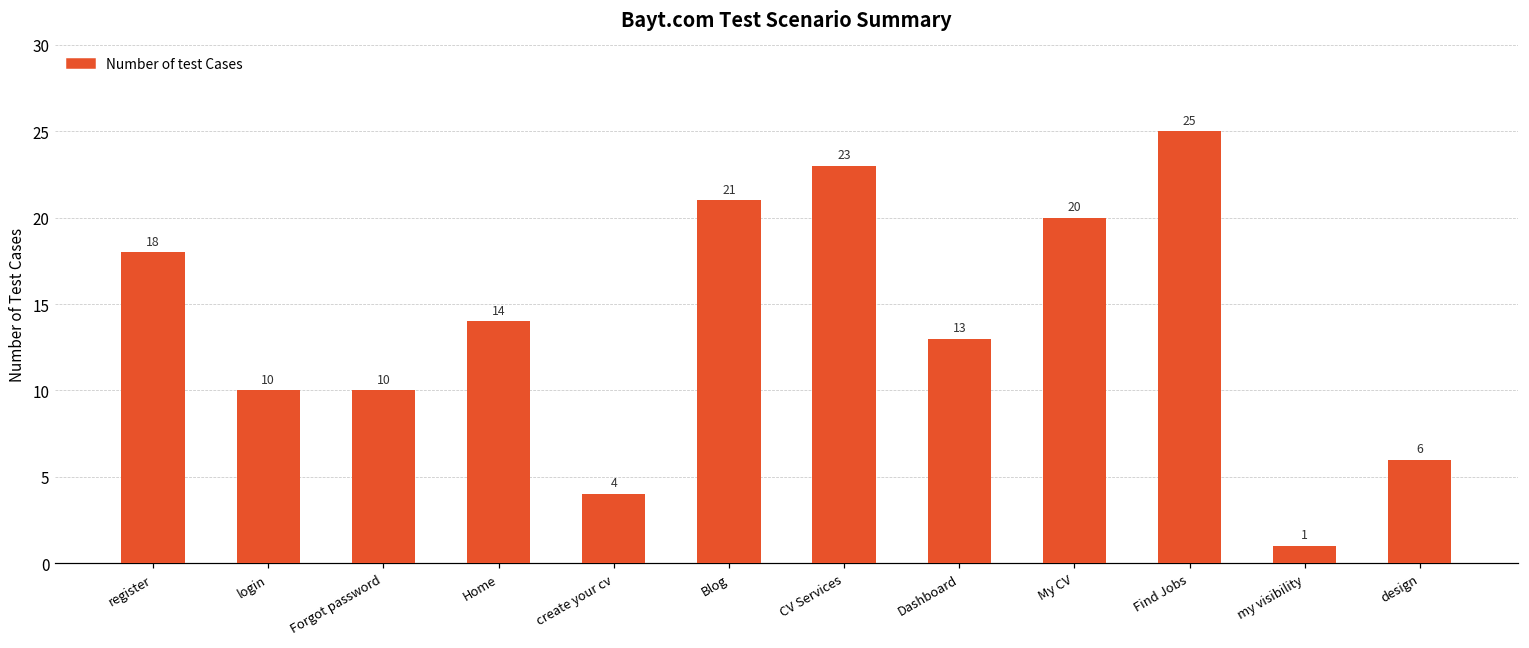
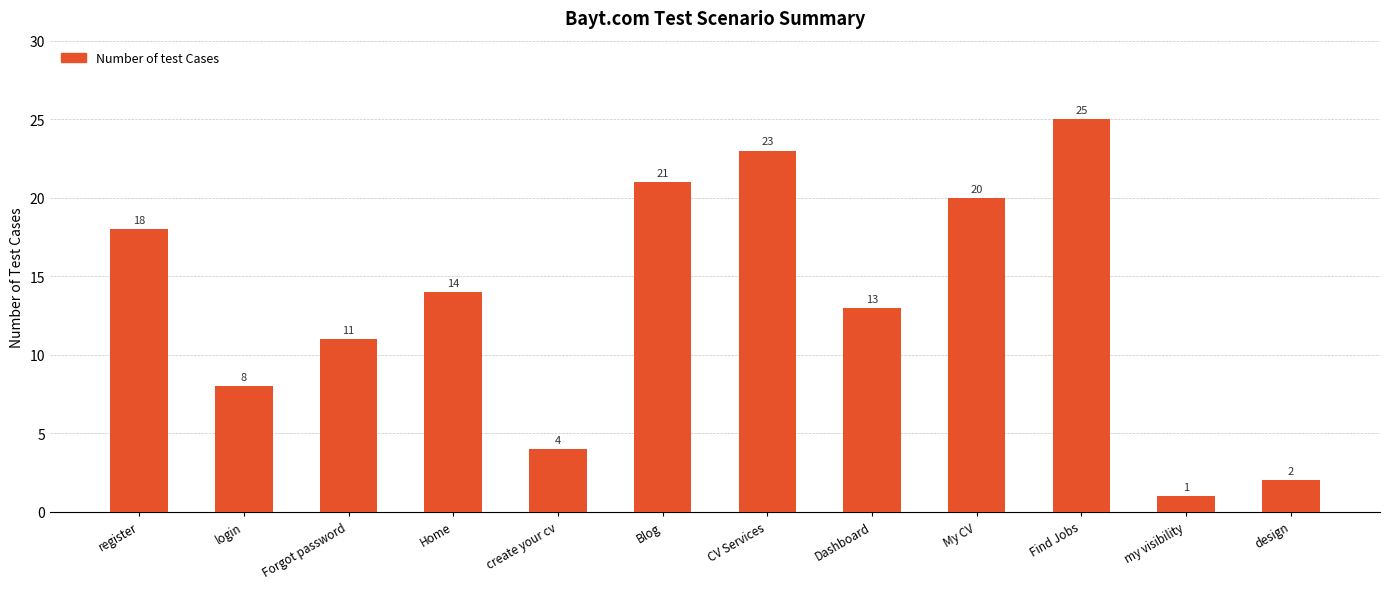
  {
    "register": 18,
-   "login": 10,
-   "Forgot password": 10,
+   "login": 8,
+   "Forgot password": 11,
    "Home": 14,
    "create your cv": 4,
    "Blog": 21,
    "CV Services": 23,
    "Dashboard": 13,
    "My CV": 20,
    "Find Jobs": 25,
    "my visibility": 1,
-   "design": 6
+   "design": 2
  }
